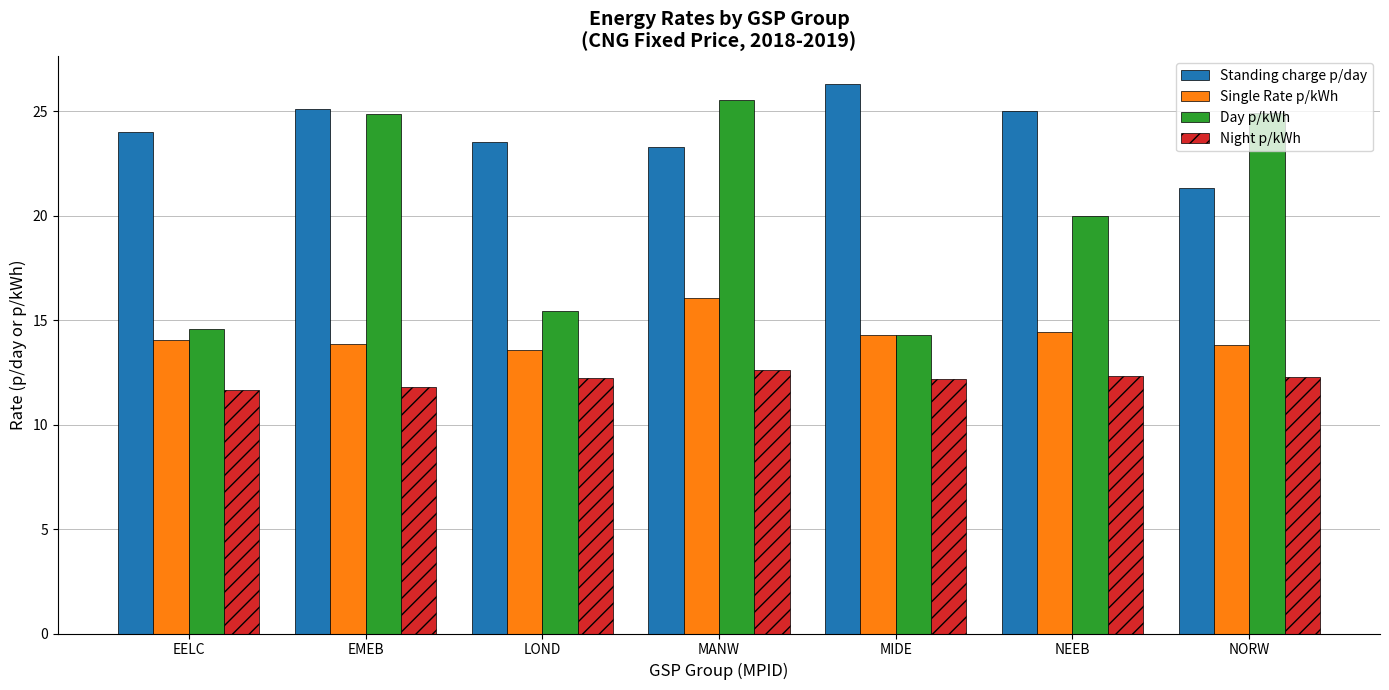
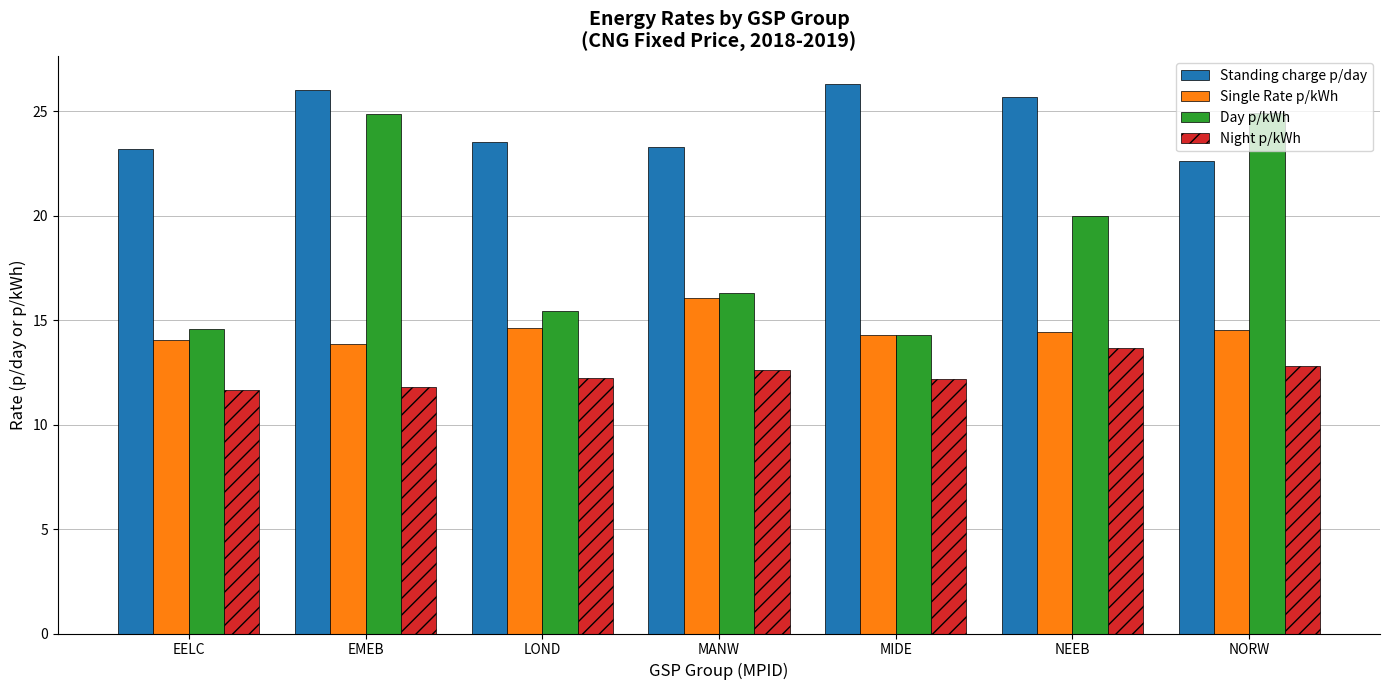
  {
    "Standing charge p/day": {
-     "EELC": 24.0,
-     "EMEB": 25.1,
+     "EELC": 23.2,
+     "EMEB": 26.0,
      "LOND": 23.5,
      "MANW": 23.3,
      "MIDE": 26.3,
-     "NEEB": 25.0,
-     "NORW": 21.3
+     "NEEB": 25.7,
+     "NORW": 22.6
    },
    "Single Rate p/kWh": {
      "EELC": 14.0,
      "EMEB": 13.9,
-     "LOND": 13.5,
+     "LOND": 14.6,
      "MANW": 16.0,
      "MIDE": 14.3,
      "NEEB": 14.4,
-     "NORW": 13.8
+     "NORW": 14.5
    },
    "Day p/kWh": {
      "EELC": 14.6,
      "EMEB": 24.9,
      "LOND": 15.5,
-     "MANW": 25.5,
+     "MANW": 16.3,
      "MIDE": 14.3,
      "NEEB": 20.0
    },
    "Night p/kWh": {
      "EELC": 11.7,
      "EMEB": 11.8,
      "LOND": 12.2,
      "MANW": 12.6,
      "MIDE": 12.2,
-     "NEEB": 12.3,
-     "NORW": 12.3
+     "NEEB": 13.6,
+     "NORW": 12.8
    }
  }
